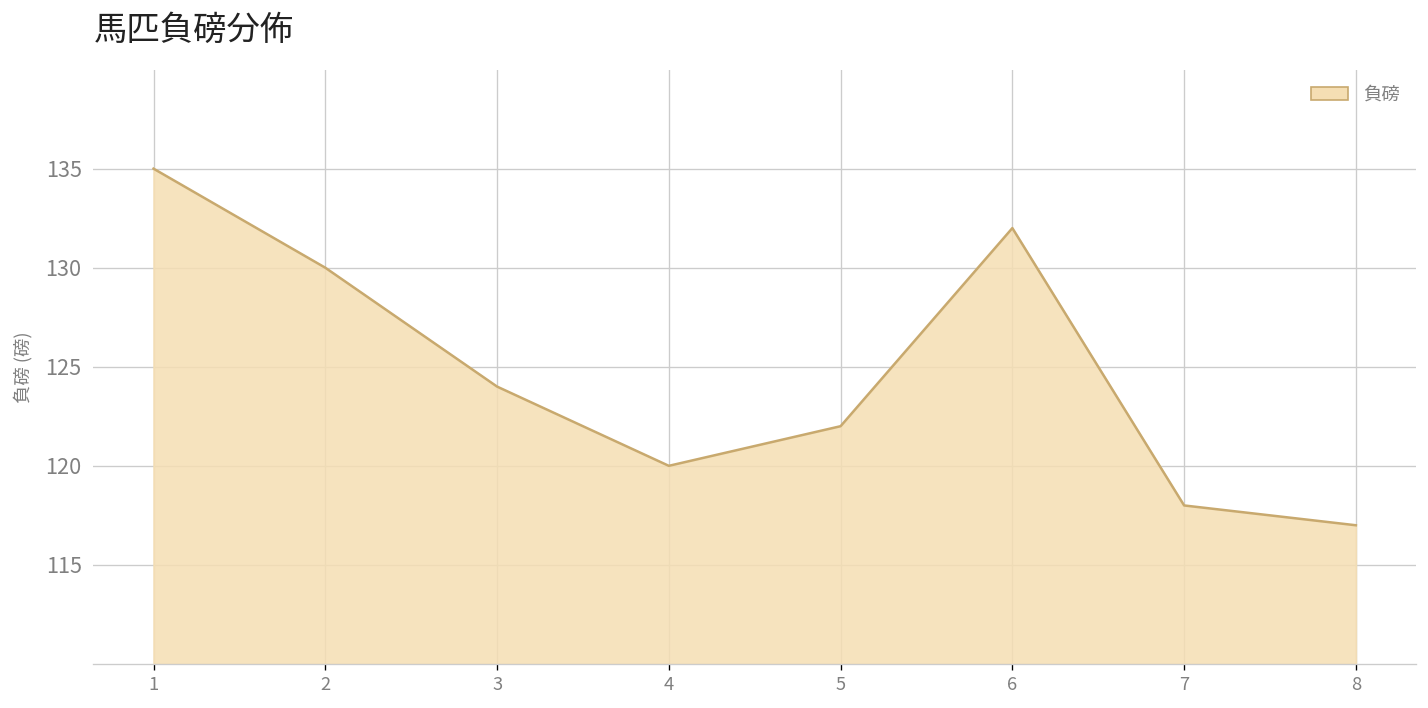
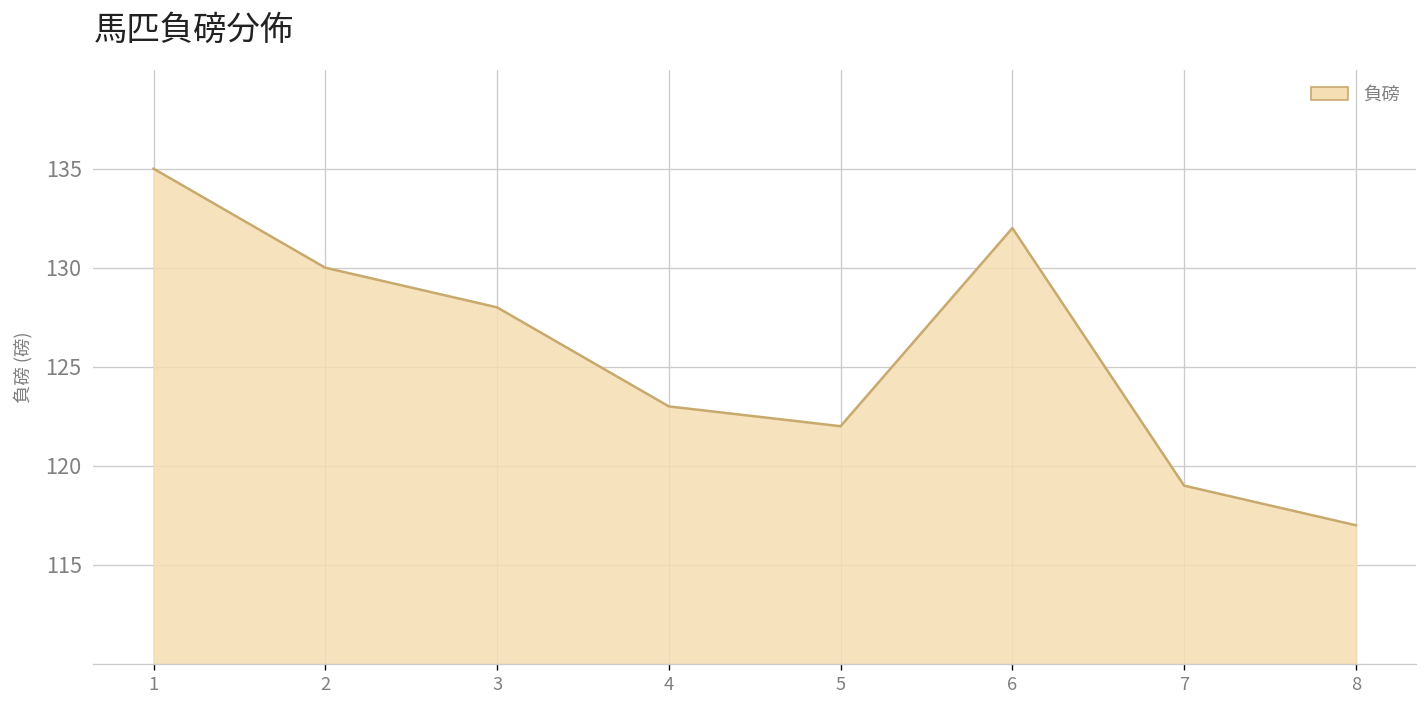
  {
    "1": 135,
    "2": 130,
-   "3": 124,
-   "4": 120,
+   "3": 128,
+   "4": 123,
    "5": 122,
    "6": 132,
-   "7": 118,
+   "7": 119,
    "8": 117
  }
